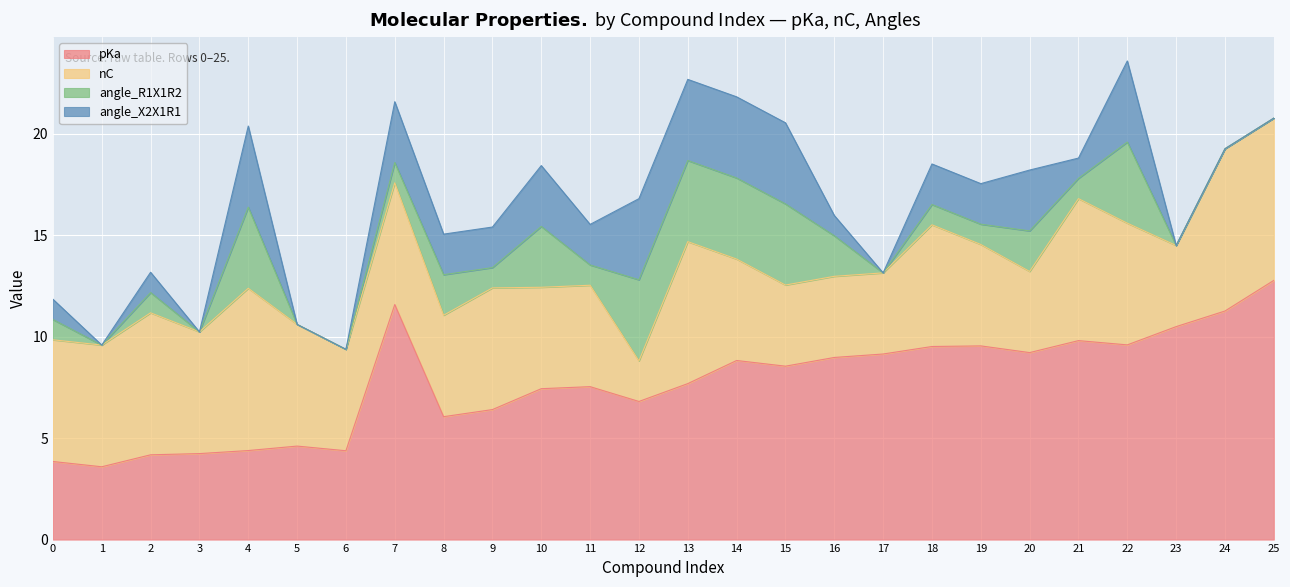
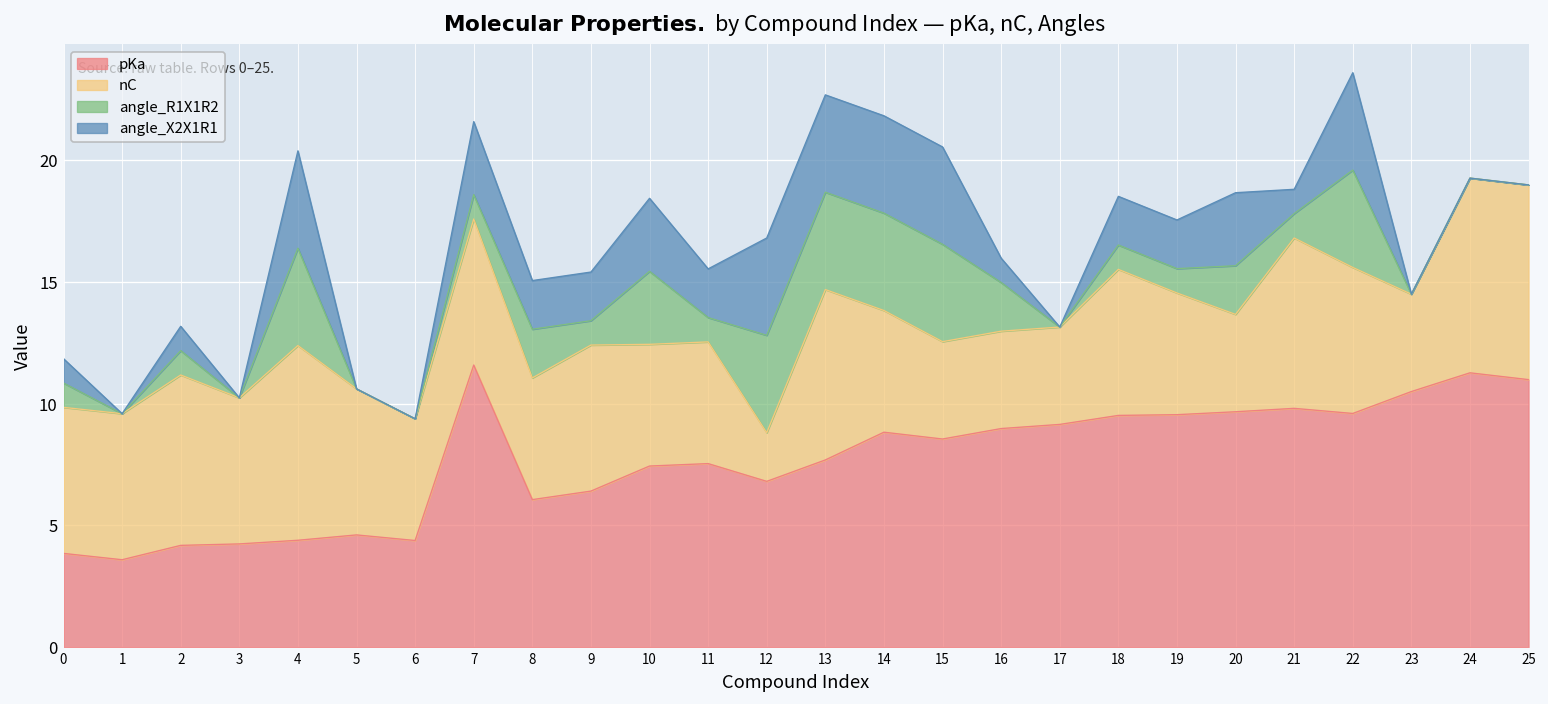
  {
    "pKa": {
      "0": 3.9,
      "1": 3.6,
      "2": 4.2,
      "3": 4.2,
      "4": 4.4,
      "5": 4.6,
      "6": 4.4,
      "7": 11.6,
      "8": 6.1,
      "9": 6.4,
      "10": 7.4,
      "11": 7.5,
      "12": 6.8,
      "13": 7.7,
      "14": 8.8,
      "15": 8.6,
      "16": 9.0,
      "17": 9.2,
      "18": 9.5,
      "19": 9.6,
-     "20": 9.2,
+     "20": 9.7,
      "21": 9.8,
      "22": 9.6,
      "23": 10.5,
      "24": 11.3,
-     "25": 12.8
+     "25": 11.0
    },
    "nC": {
      "0": 6.0,
      "2": 7.0,
      "4": 8.0,
      "7": 6.0,
      "8": 5.0,
      "9": 6.0,
      "10": 5.0,
      "11": 5.0,
      "12": 2.0,
      "13": 7.0,
      "14": 5.0,
      "15": 4.0,
      "16": 4.0,
      "18": 6.0,
      "19": 5.0,
      "20": 4.0,
      "21": 7.0,
      "22": 6.0
    },
    "angle_R1X1R2": {
      "0": 1.0,
      "2": 1.0,
      "4": 4.0,
      "7": 1.0,
      "8": 2.0,
      "9": 1.0,
      "10": 3.0,
      "11": 1.0,
      "12": 4.0,
      "13": 4.0,
      "14": 4.0,
      "15": 4.0,
      "16": 2.0,
      "18": 1.0,
      "19": 1.0,
      "20": 2.0,
      "21": 1.0,
      "22": 4.0
    },
    "angle_X2X1R1": {
      "0": 1.0,
      "2": 1.0,
      "4": 4.0,
      "7": 3.0,
      "8": 2.0,
      "9": 2.0,
      "10": 3.0,
      "11": 2.0,
      "12": 4.0,
      "13": 4.0,
      "14": 4.0,
      "15": 4.0,
      "16": 1.0,
      "18": 2.0,
      "19": 2.0,
      "20": 3.0,
      "21": 1.0,
      "22": 4.0
    }
  }
